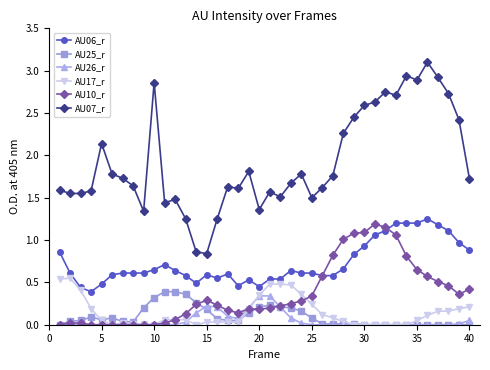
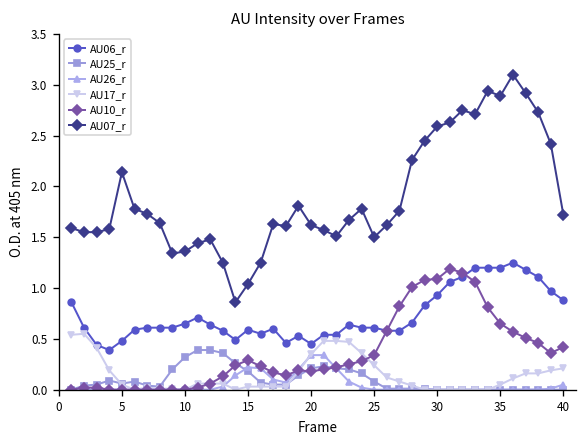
  {
    "AU07_r": {
      "5": 2.1,
-     "10": 2.9,
-     "15": 0.8,
-     "20": 1.4,
+     "10": 1.4,
+     "15": 1.0,
+     "20": 1.6,
      "25": 1.5,
      "30": 2.6,
      "35": 2.9,
      "40": 1.7
    }
  }
